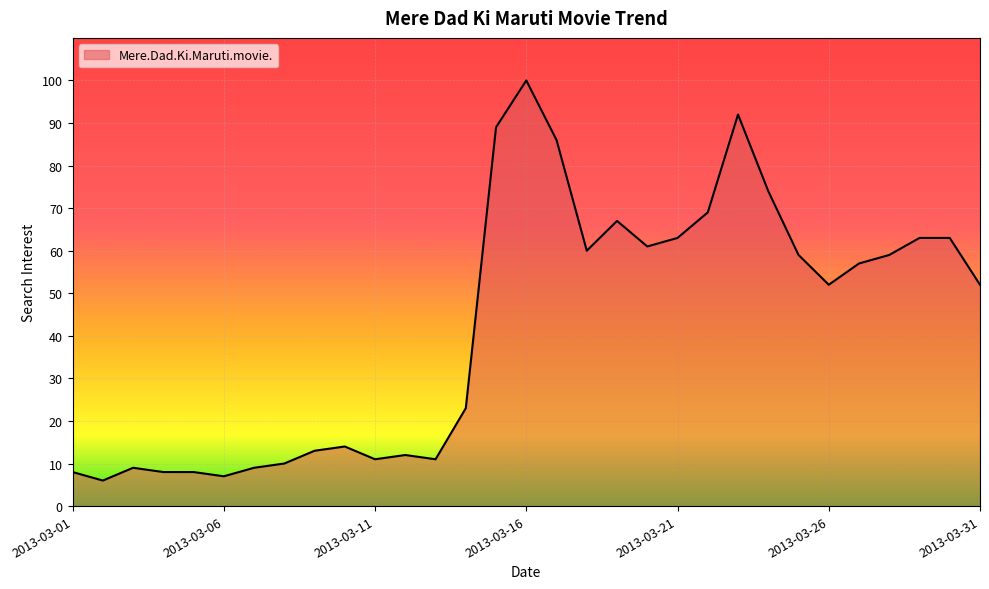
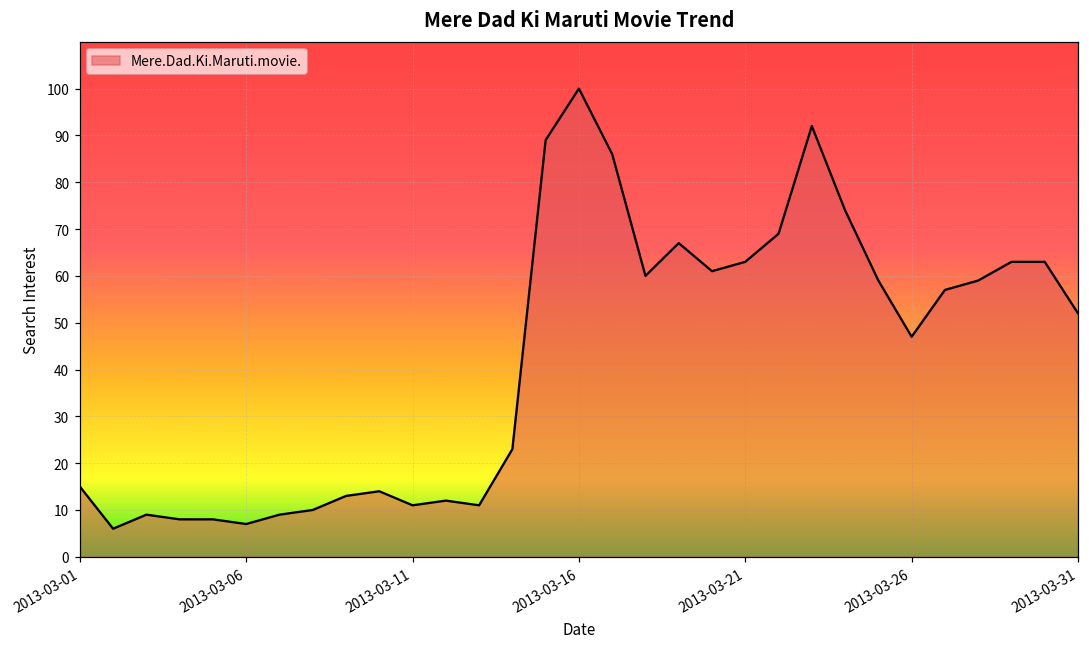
  {
-   "2013-03-01": 8,
+   "2013-03-01": 15,
    "2013-03-06": 7,
    "2013-03-11": 11,
    "2013-03-16": 100,
    "2013-03-21": 63,
-   "2013-03-26": 52,
+   "2013-03-26": 47,
    "2013-03-31": 52
  }
